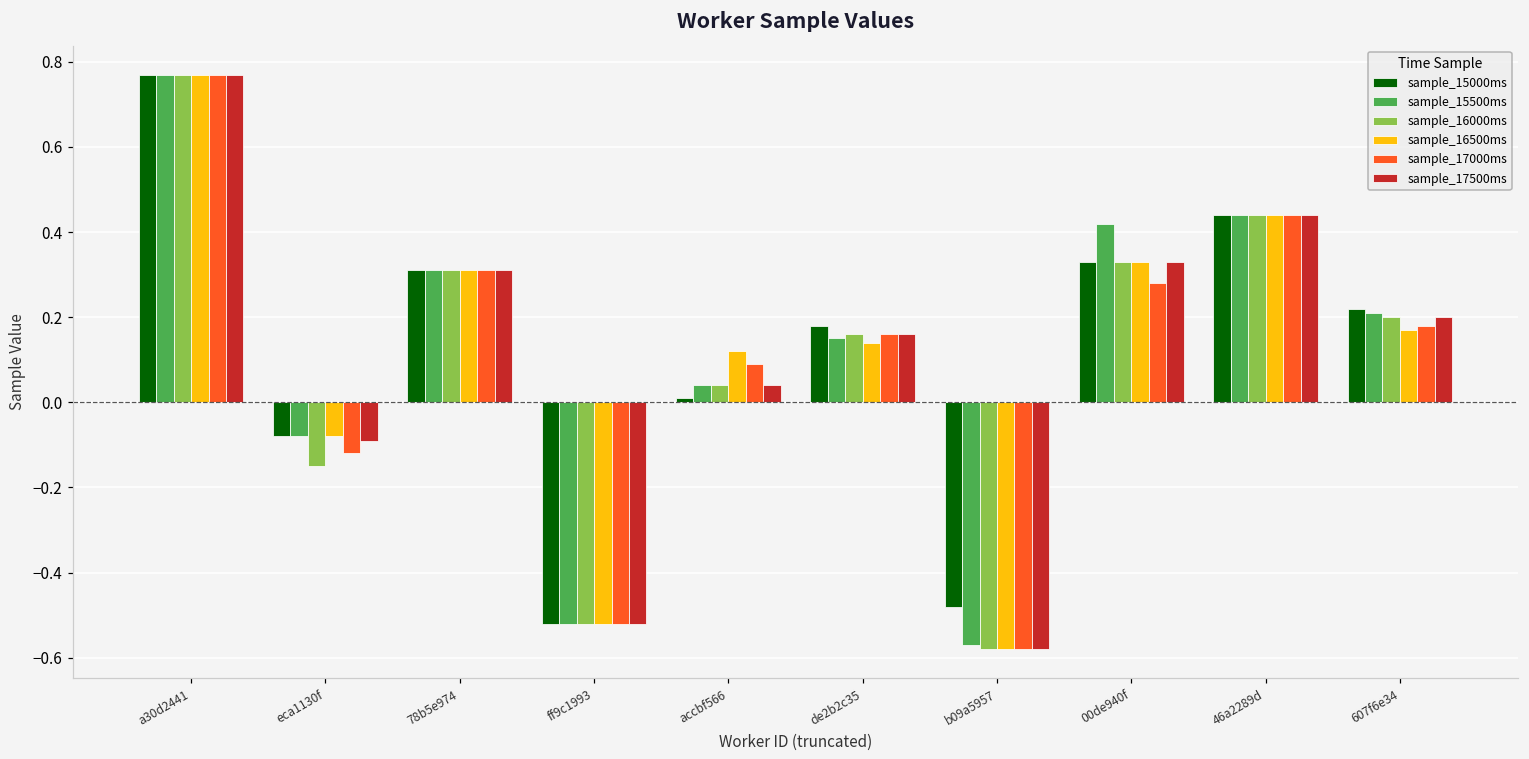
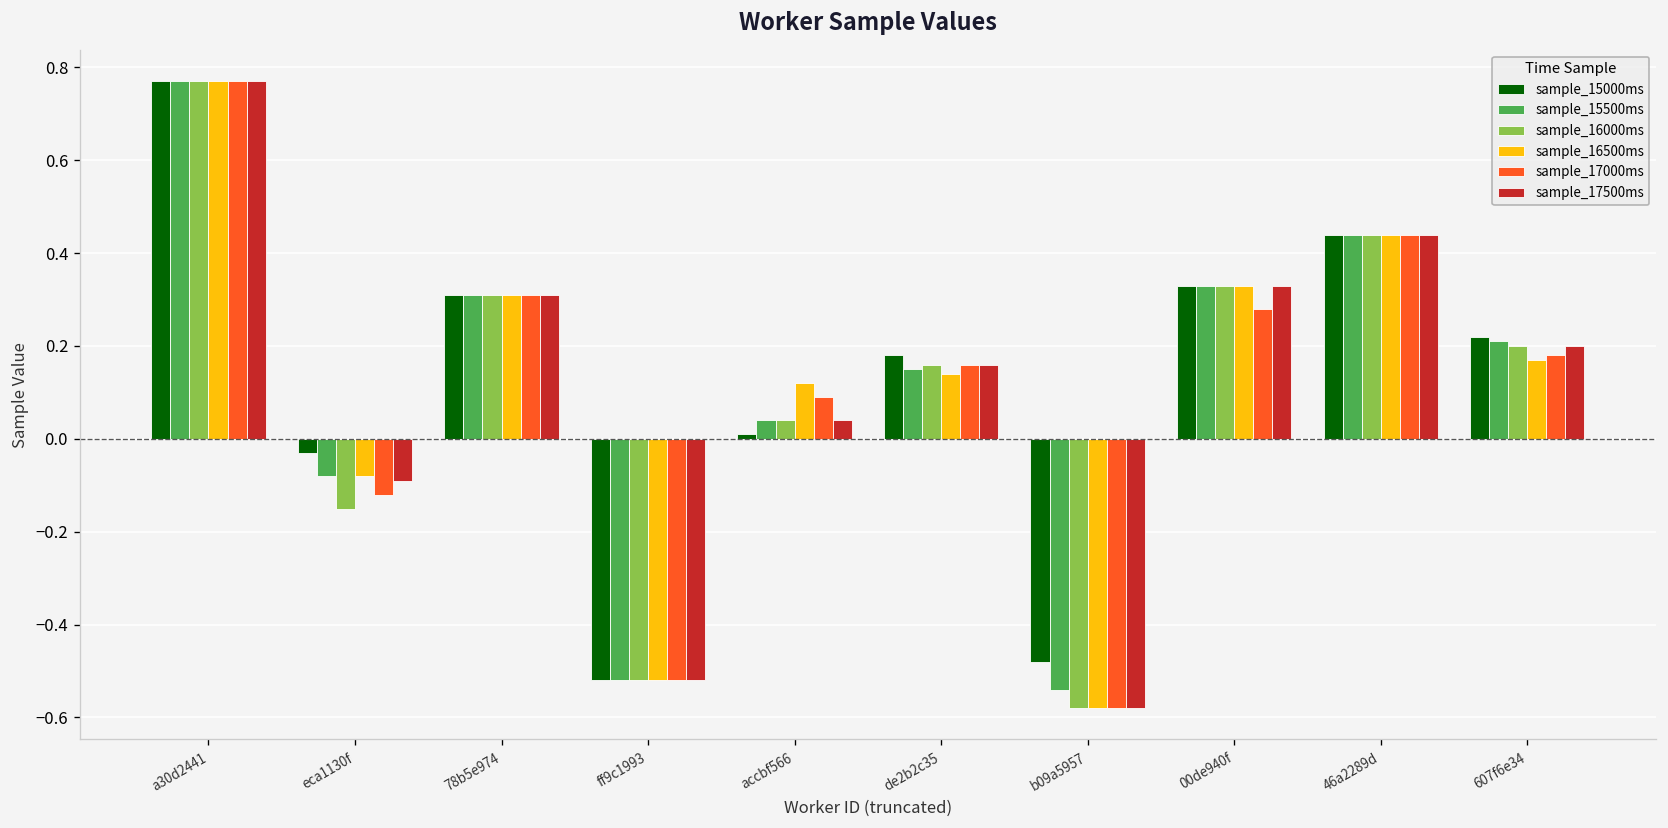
  {
    "sample_15000ms": {
      "a30d2441": 0.77,
-     "eca1130f": -0.08,
+     "eca1130f": -0.03,
      "78b5e974": 0.31,
      "ff9c1993": -0.52,
      "accbf566": 0.01,
      "de2b2c35": 0.18,
      "b09a5957": -0.48,
      "00de940f": 0.33,
      "46a2289d": 0.44,
      "607f6e34": 0.22
    },
    "sample_15500ms": {
      "a30d2441": 0.77,
      "eca1130f": -0.08,
      "78b5e974": 0.31,
      "ff9c1993": -0.52,
      "accbf566": 0.04,
      "de2b2c35": 0.15,
-     "b09a5957": -0.57,
-     "00de940f": 0.42,
+     "b09a5957": -0.54,
+     "00de940f": 0.33,
      "46a2289d": 0.44,
      "607f6e34": 0.21
    },
    "sample_16000ms": {
      "a30d2441": 0.77,
      "eca1130f": -0.15,
      "78b5e974": 0.31,
      "ff9c1993": -0.52,
      "accbf566": 0.04,
      "de2b2c35": 0.16,
      "b09a5957": -0.58,
      "00de940f": 0.33,
      "46a2289d": 0.44,
      "607f6e34": 0.20
    },
    "sample_16500ms": {
      "a30d2441": 0.77,
      "eca1130f": -0.08,
      "78b5e974": 0.31,
      "ff9c1993": -0.52,
      "accbf566": 0.12,
      "de2b2c35": 0.14,
      "b09a5957": -0.58,
      "00de940f": 0.33,
      "46a2289d": 0.44,
      "607f6e34": 0.17
    },
    "sample_17000ms": {
      "a30d2441": 0.77,
      "eca1130f": -0.12,
      "78b5e974": 0.31,
      "ff9c1993": -0.52,
      "accbf566": 0.09,
      "de2b2c35": 0.16,
      "b09a5957": -0.58,
      "00de940f": 0.28,
      "46a2289d": 0.44,
      "607f6e34": 0.18
    },
    "sample_17500ms": {
      "a30d2441": 0.77,
      "eca1130f": -0.09,
      "78b5e974": 0.31,
      "ff9c1993": -0.52,
      "accbf566": 0.04,
      "de2b2c35": 0.16,
      "b09a5957": -0.58,
      "00de940f": 0.33,
      "46a2289d": 0.44,
      "607f6e34": 0.20
    }
  }
